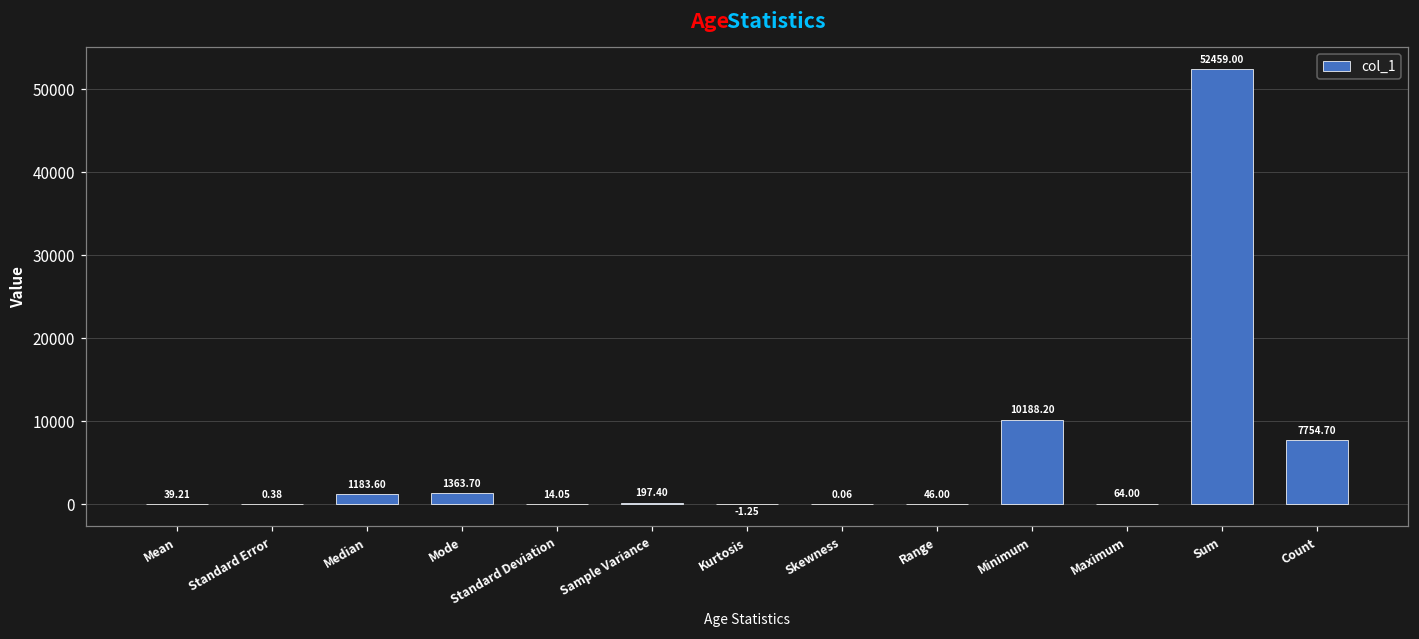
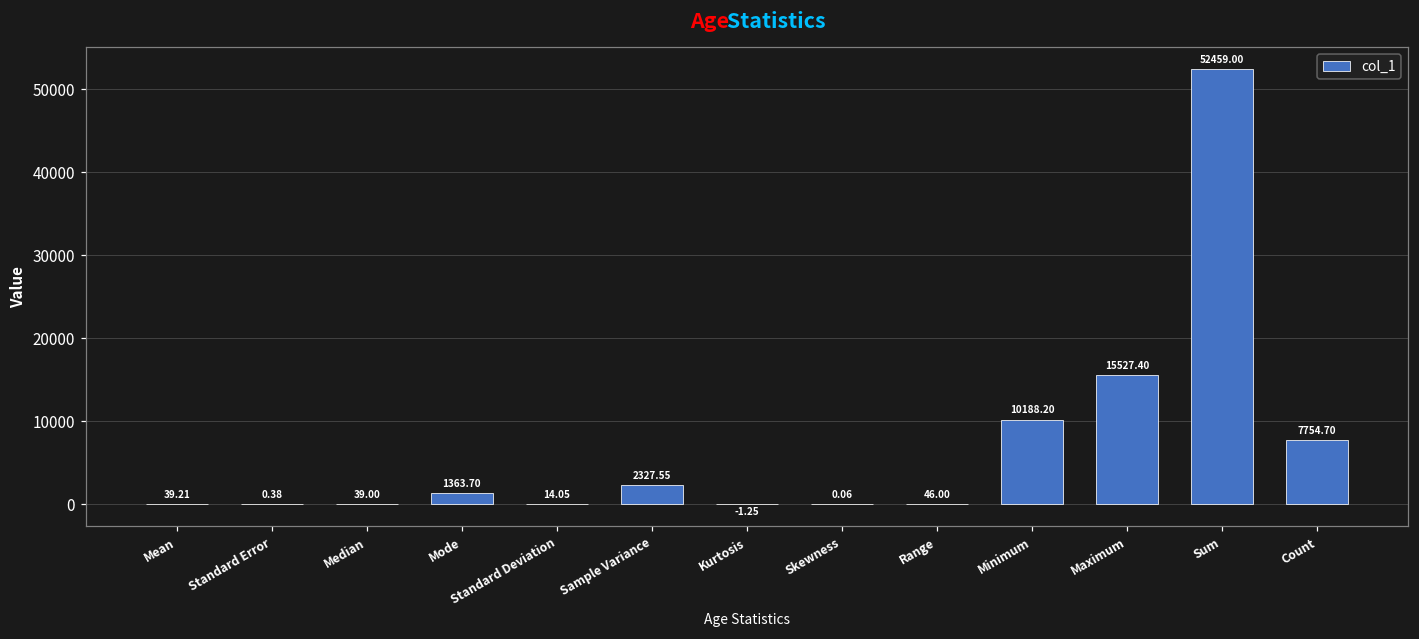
  {
    "Mean": 39.21,
    "Standard Error": 0.38,
-   "Median": 1183.60,
+   "Median": 39.00,
    "Mode": 1363.70,
    "Standard Deviation": 14.05,
-   "Sample Variance": 197.40,
+   "Sample Variance": 2327.55,
    "Kurtosis": -1.25,
    "Skewness": 0.06,
    "Range": 46.00,
    "Minimum": 10188.20,
-   "Maximum": 64.00,
+   "Maximum": 15527.40,
    "Sum": 52459.00,
    "Count": 7754.70
  }
